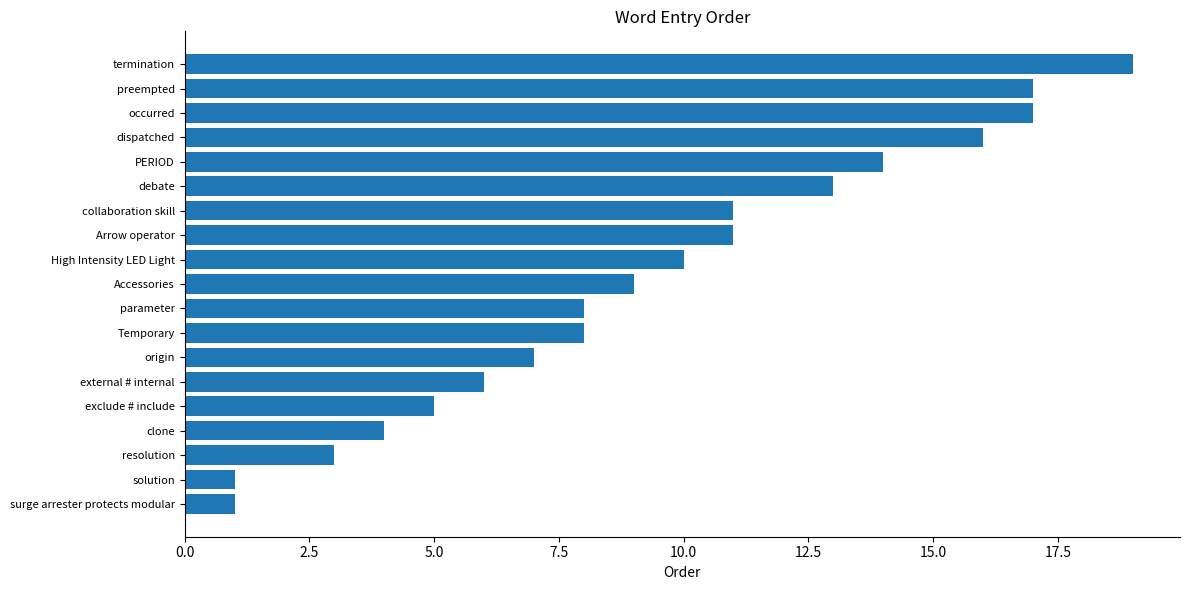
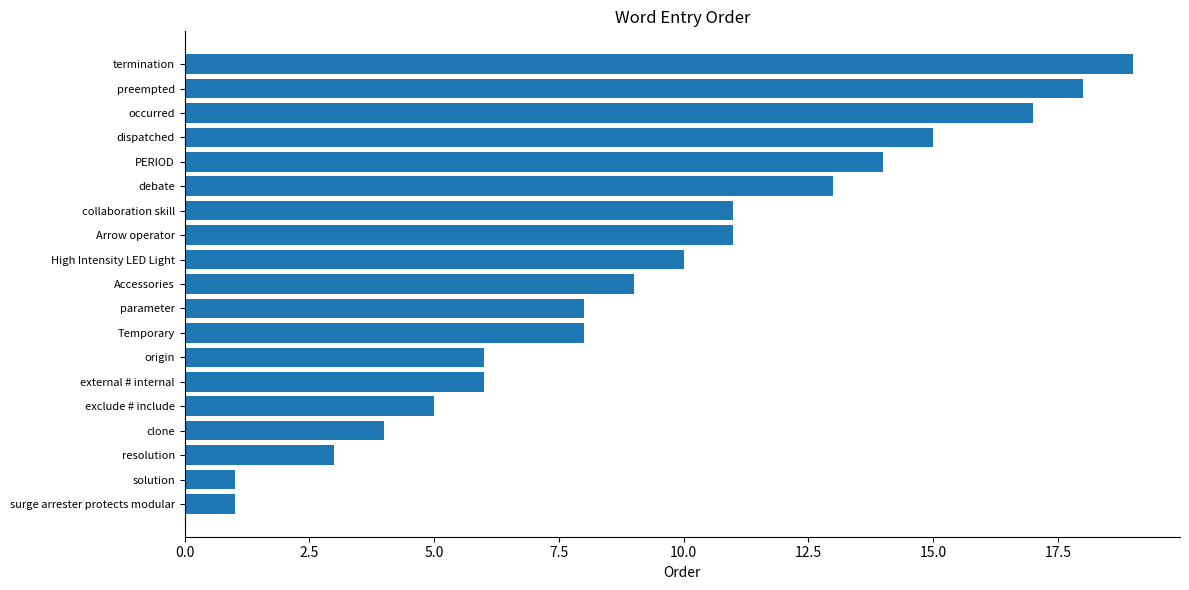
  {
    "termination": 19,
-   "preempted": 17,
+   "preempted": 18,
    "occurred": 17,
-   "dispatched": 16,
+   "dispatched": 15,
    "PERIOD": 14,
    "debate": 13,
    "collaboration skill": 11,
    "Arrow operator": 11,
    "High Intensity LED Light": 10,
    "Accessories": 9,
    "parameter": 8,
    "Temporary": 8,
-   "origin": 7,
+   "origin": 6,
    "external # internal": 6,
    "exclude # include": 5,
    "clone": 4,
    "resolution": 3,
    "solution": 1,
    "surge arrester protects modular": 1
  }
